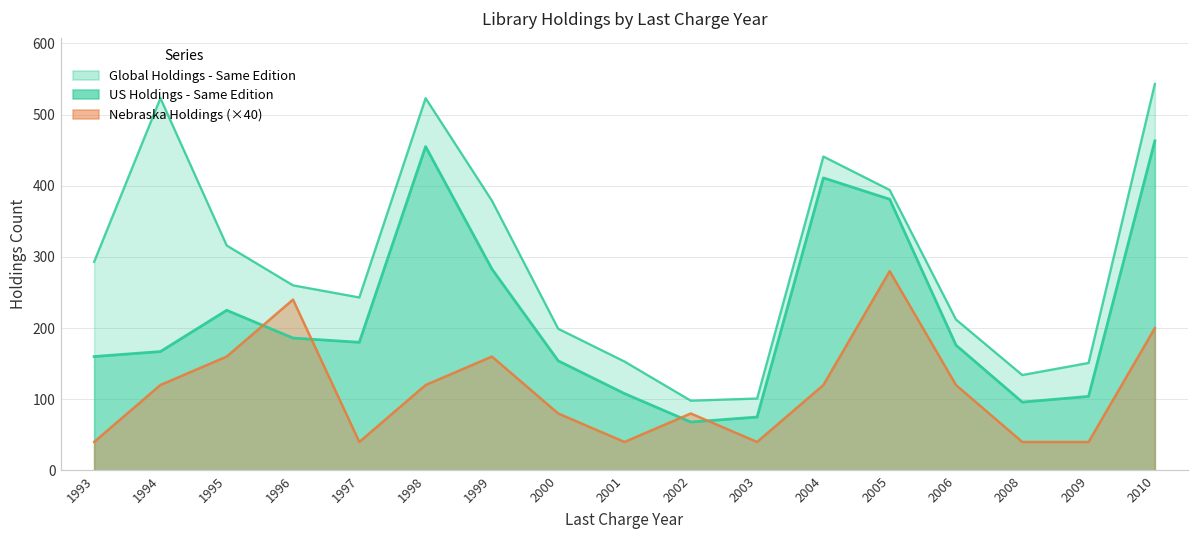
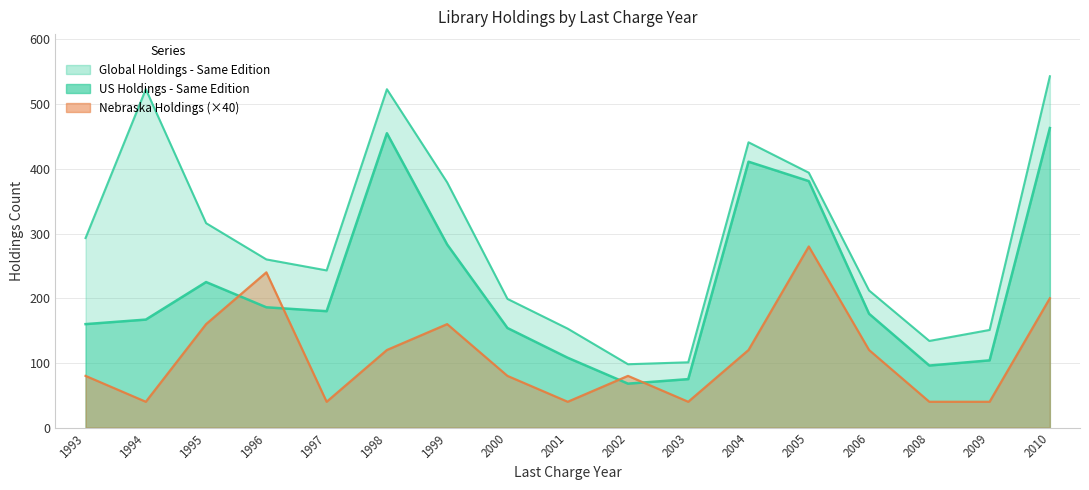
  {
    "Nebraska Holdings (×40)": {
-     "1993": 40,
-     "1994": 120,
+     "1993": 80,
+     "1994": 40,
      "1995": 160,
      "1996": 240,
      "1997": 40,
      "1998": 120,
      "1999": 160,
      "2000": 80,
      "2001": 40,
      "2002": 80,
      "2003": 40,
      "2004": 120,
      "2005": 280,
      "2006": 120,
      "2008": 40,
      "2009": 40,
      "2010": 200
    }
  }
